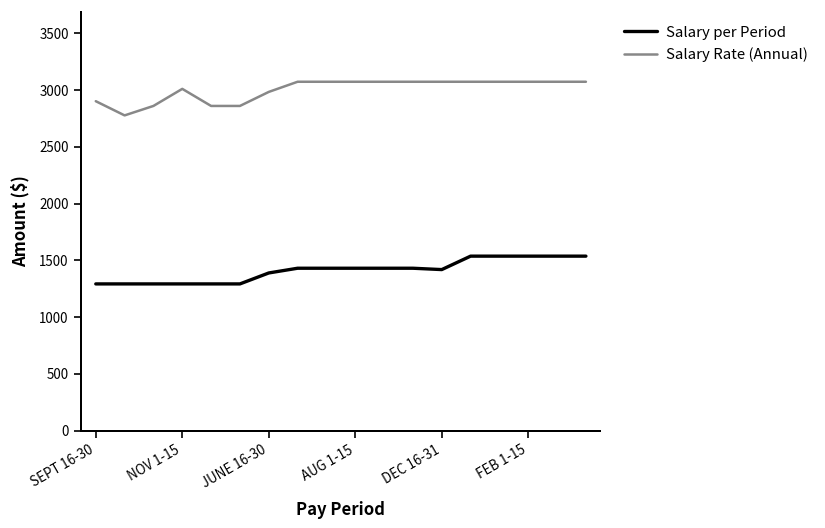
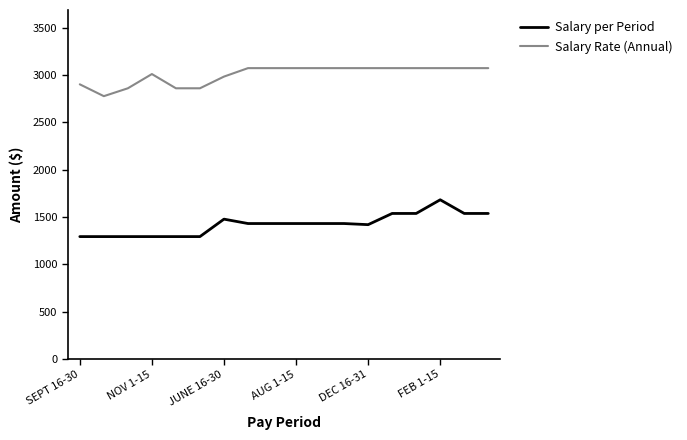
  {
    "Salary per Period": {
      "SEPT 16-30": 1300,
      "NOV 1-15": 1300,
-     "JUNE 16-30": 1400,
+     "JUNE 16-30": 1500,
      "AUG 1-15": 1400,
      "DEC 16-31": 1400,
-     "FEB 1-15": 1500
+     "FEB 1-15": 1700
    },
    "Salary Rate (Annual)": {
      "SEPT 16-30": 2900,
      "NOV 1-15": 3000,
      "JUNE 16-30": 3000,
      "AUG 1-15": 3100,
      "DEC 16-31": 3100,
      "FEB 1-15": 3100
    }
  }
